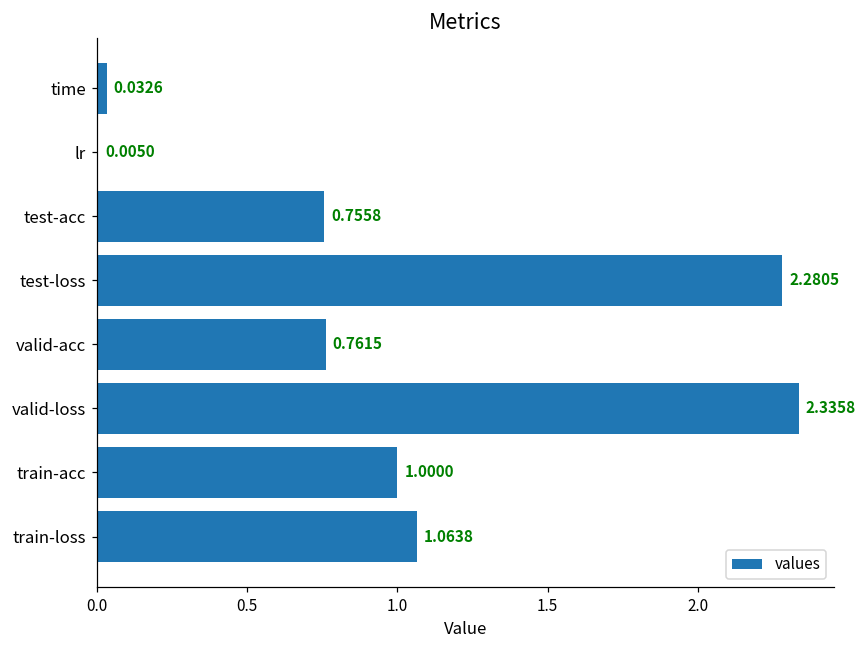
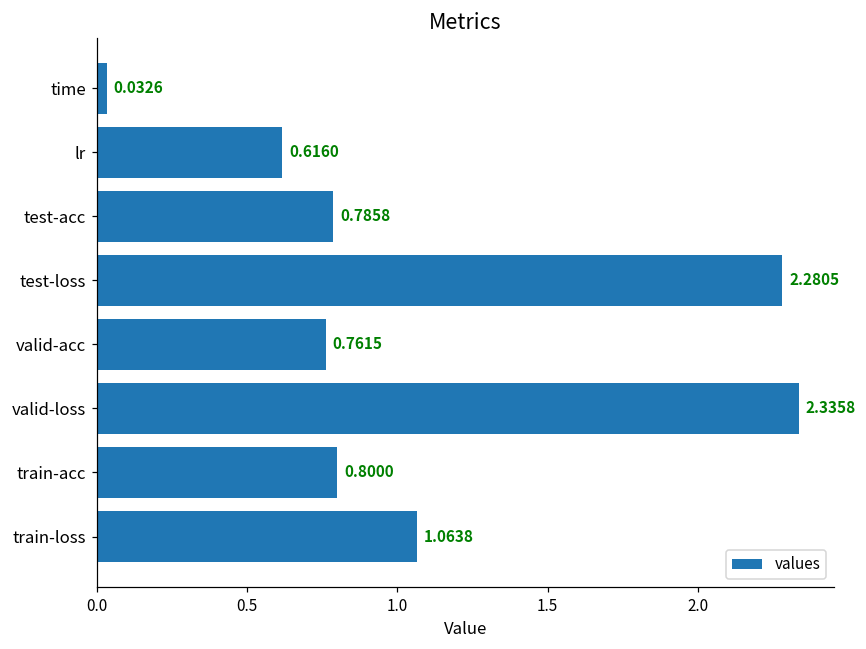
  {
    "time": 0.0326,
-   "lr": 0.0050,
-   "test-acc": 0.7558,
+   "lr": 0.6160,
+   "test-acc": 0.7858,
    "test-loss": 2.2805,
    "valid-acc": 0.7615,
    "valid-loss": 2.3358,
-   "train-acc": 1.0000,
+   "train-acc": 0.8000,
    "train-loss": 1.0638
  }
